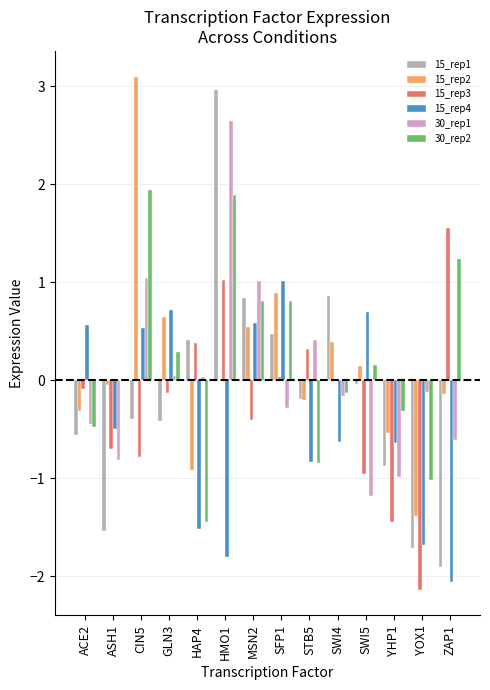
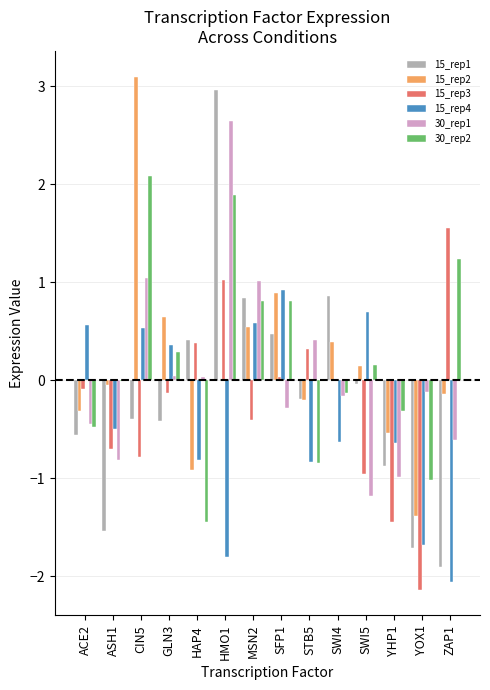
  {
    "15_rep4": {
      "ACE2": 0.6,
      "ASH1": -0.5,
      "CIN5": 0.5,
-     "GLN3": 0.7,
-     "HAP4": -1.5,
+     "GLN3": 0.4,
+     "HAP4": -0.8,
      "HMO1": -1.8,
      "MSN2": 0.6,
-     "SFP1": 1.0,
+     "SFP1": 0.9,
      "STB5": -0.8,
      "SWI4": -0.6,
      "SWI5": 0.7,
      "YHP1": -0.6,
      "YOX1": -1.7,
      "ZAP1": -2.1
    },
    "30_rep2": {
      "ACE2": -0.5,
-     "CIN5": 1.9,
+     "CIN5": 2.1,
      "GLN3": 0.3,
      "HAP4": -1.4,
      "HMO1": 1.9,
      "MSN2": 0.8,
      "SFP1": 0.8,
      "STB5": -0.8,
      "SWI4": -0.1,
      "SWI5": 0.2,
      "YHP1": -0.3,
      "YOX1": -1.0,
      "ZAP1": 1.2
    }
  }
